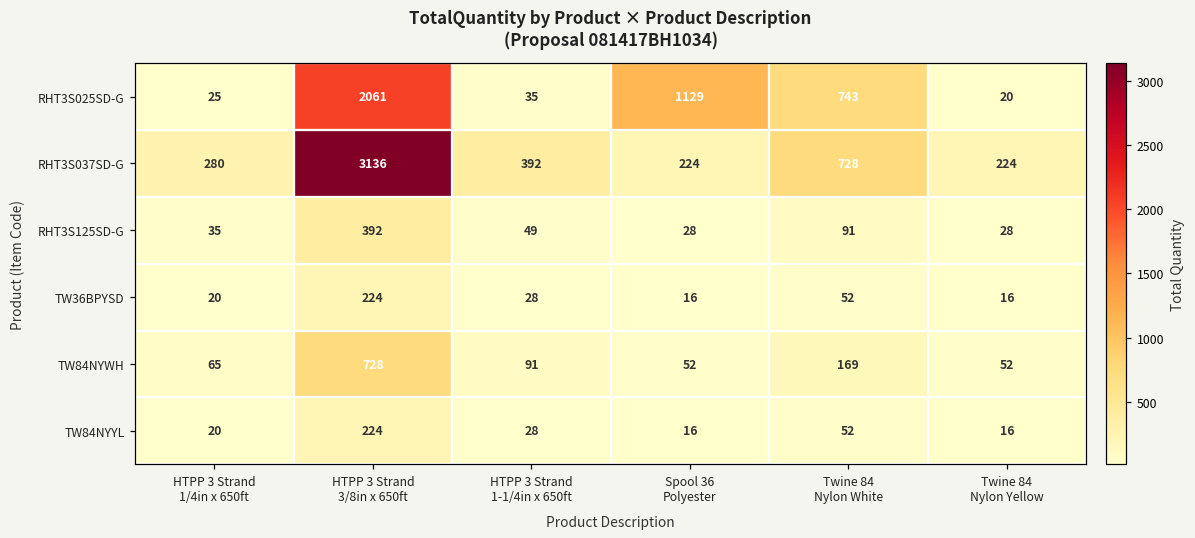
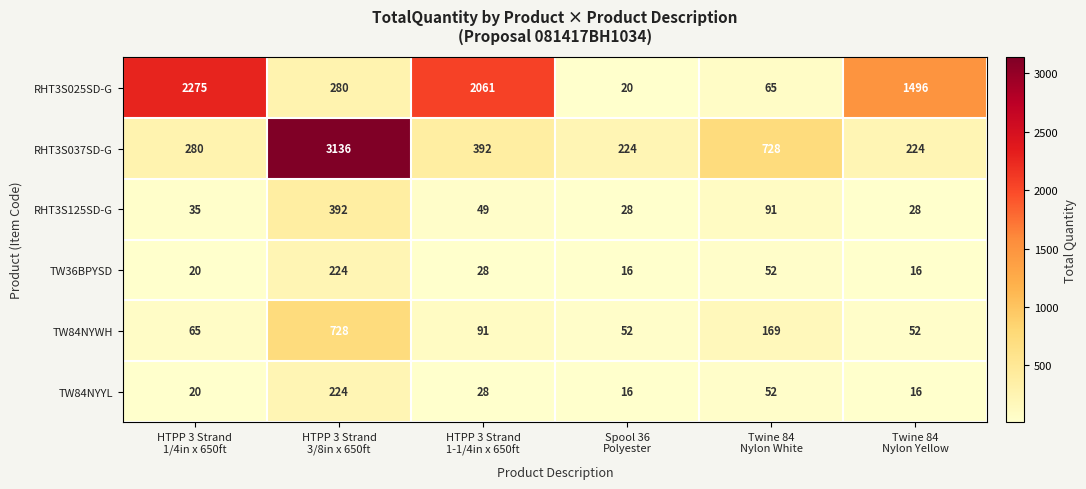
  {
    "RHT3S025SD-G": {
-     "HTPP 3 Strand 1/4in x 650ft": 25,
-     "HTPP 3 Strand 3/8in x 650ft": 2061,
-     "HTPP 3 Strand 1-1/4in x 650ft": 35,
-     "Spool 36 Polyester": 1129,
-     "Twine 84 Nylon White": 743,
-     "Twine 84 Nylon Yellow": 20
+     "HTPP 3 Strand 1/4in x 650ft": 2275,
+     "HTPP 3 Strand 3/8in x 650ft": 280,
+     "HTPP 3 Strand 1-1/4in x 650ft": 2061,
+     "Spool 36 Polyester": 20,
+     "Twine 84 Nylon White": 65,
+     "Twine 84 Nylon Yellow": 1496
    },
    "RHT3S037SD-G": {
      "HTPP 3 Strand 1/4in x 650ft": 280,
      "HTPP 3 Strand 3/8in x 650ft": 3136,
      "HTPP 3 Strand 1-1/4in x 650ft": 392,
      "Spool 36 Polyester": 224,
      "Twine 84 Nylon White": 728,
      "Twine 84 Nylon Yellow": 224
    },
    "RHT3S125SD-G": {
      "HTPP 3 Strand 1/4in x 650ft": 35,
      "HTPP 3 Strand 3/8in x 650ft": 392,
      "HTPP 3 Strand 1-1/4in x 650ft": 49,
      "Spool 36 Polyester": 28,
      "Twine 84 Nylon White": 91,
      "Twine 84 Nylon Yellow": 28
    },
    "TW36BPYSD": {
      "HTPP 3 Strand 1/4in x 650ft": 20,
      "HTPP 3 Strand 3/8in x 650ft": 224,
      "HTPP 3 Strand 1-1/4in x 650ft": 28,
      "Spool 36 Polyester": 16,
      "Twine 84 Nylon White": 52,
      "Twine 84 Nylon Yellow": 16
    },
    "TW84NYWH": {
      "HTPP 3 Strand 1/4in x 650ft": 65,
      "HTPP 3 Strand 3/8in x 650ft": 728,
      "HTPP 3 Strand 1-1/4in x 650ft": 91,
      "Spool 36 Polyester": 52,
      "Twine 84 Nylon White": 169,
      "Twine 84 Nylon Yellow": 52
    },
    "TW84NYYL": {
      "HTPP 3 Strand 1/4in x 650ft": 20,
      "HTPP 3 Strand 3/8in x 650ft": 224,
      "HTPP 3 Strand 1-1/4in x 650ft": 28,
      "Spool 36 Polyester": 16,
      "Twine 84 Nylon White": 52,
      "Twine 84 Nylon Yellow": 16
    }
  }
